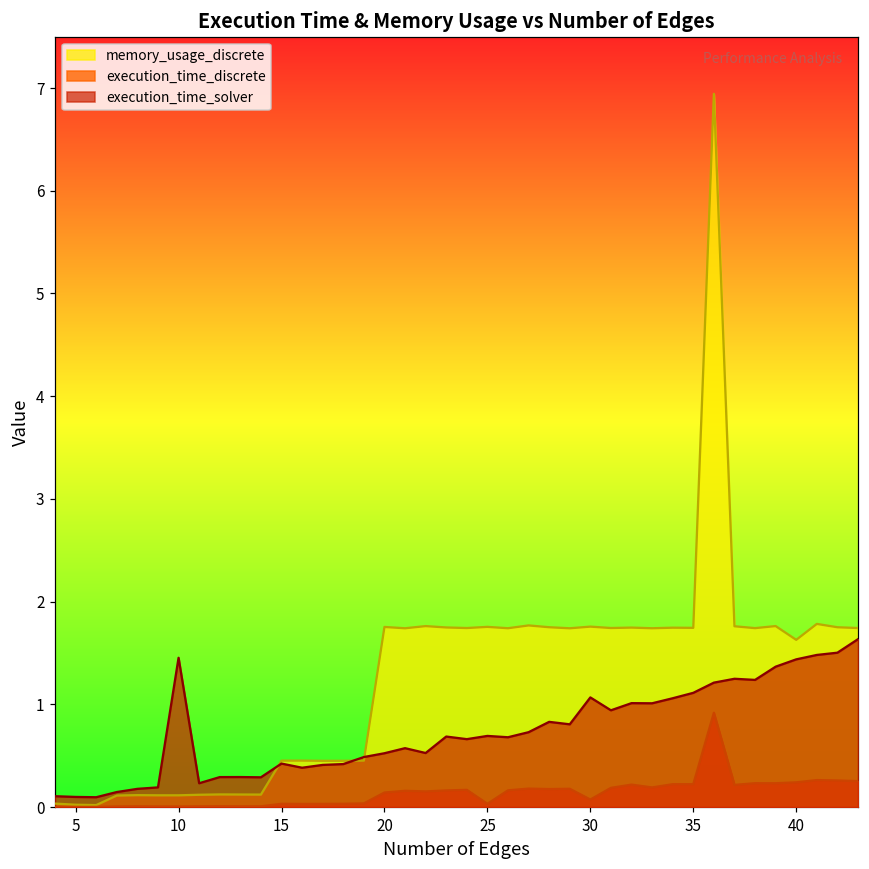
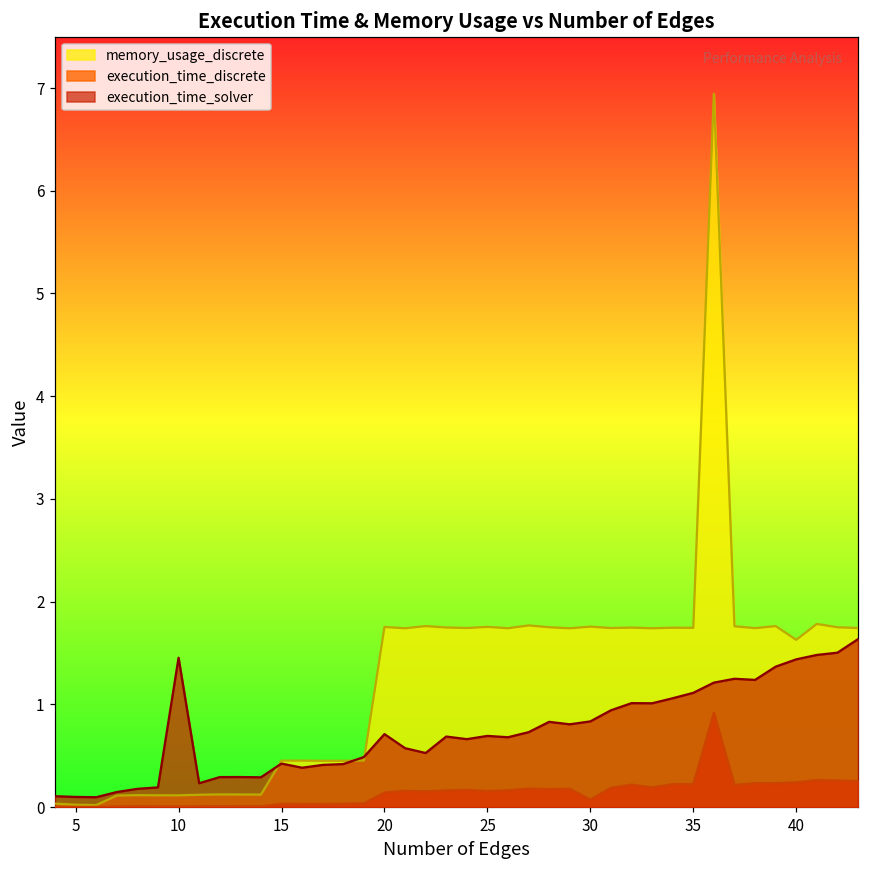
  {
    "memory_usage_discrete": {
      "10": 0.1,
      "15": 0.5,
      "20": 1.8,
      "25": 1.8,
      "30": 1.8,
      "35": 1.7,
      "40": 1.6
    },
    "execution_time_discrete": {
      "10": 0.0,
      "15": 0.0,
      "20": 0.1,
-     "25": 0.0,
+     "25": 0.2,
      "30": 0.1,
      "35": 0.2,
      "40": 0.2
    },
    "execution_time_solver": {
      "5": 0.1,
      "10": 1.5,
      "15": 0.4,
-     "20": 0.5,
+     "20": 0.7,
      "25": 0.7,
-     "30": 1.1,
+     "30": 0.8,
      "35": 1.1,
      "40": 1.4
    }
  }
